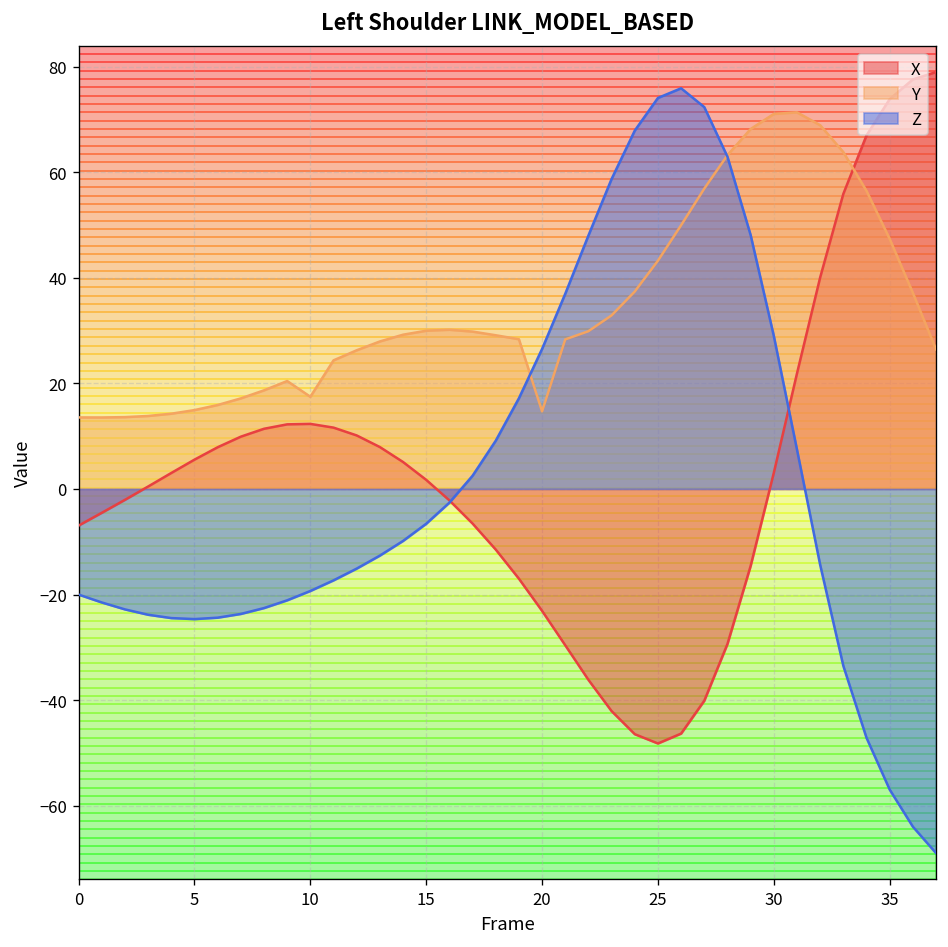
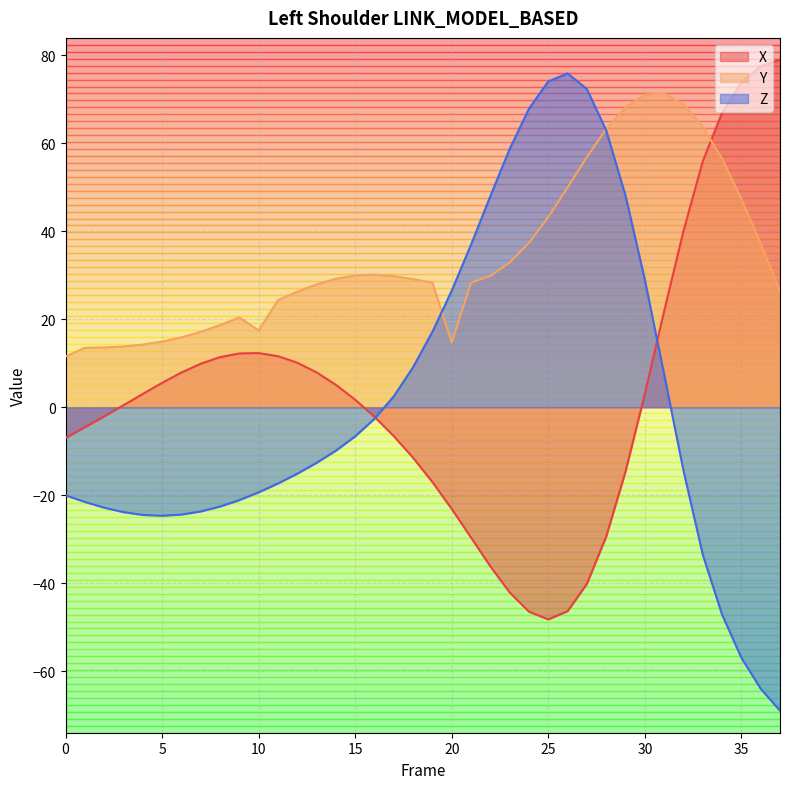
  {
    "Y": {
-     "0": 14,
+     "0": 12,
      "5": 15,
      "10": 17,
      "15": 30,
      "20": 15,
      "25": 43,
      "30": 71,
      "35": 47
    }
  }
